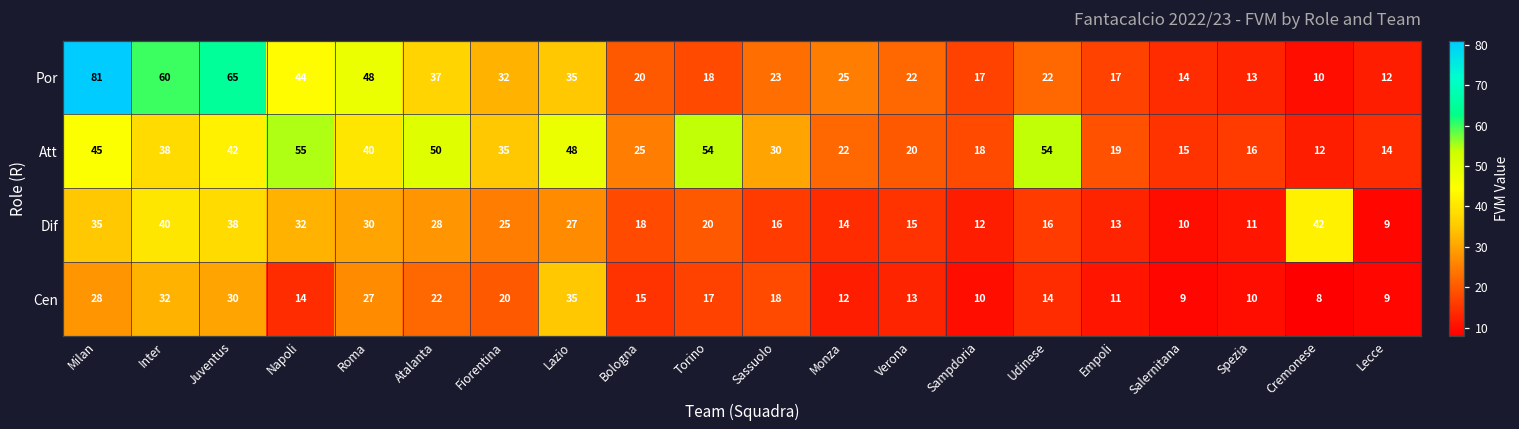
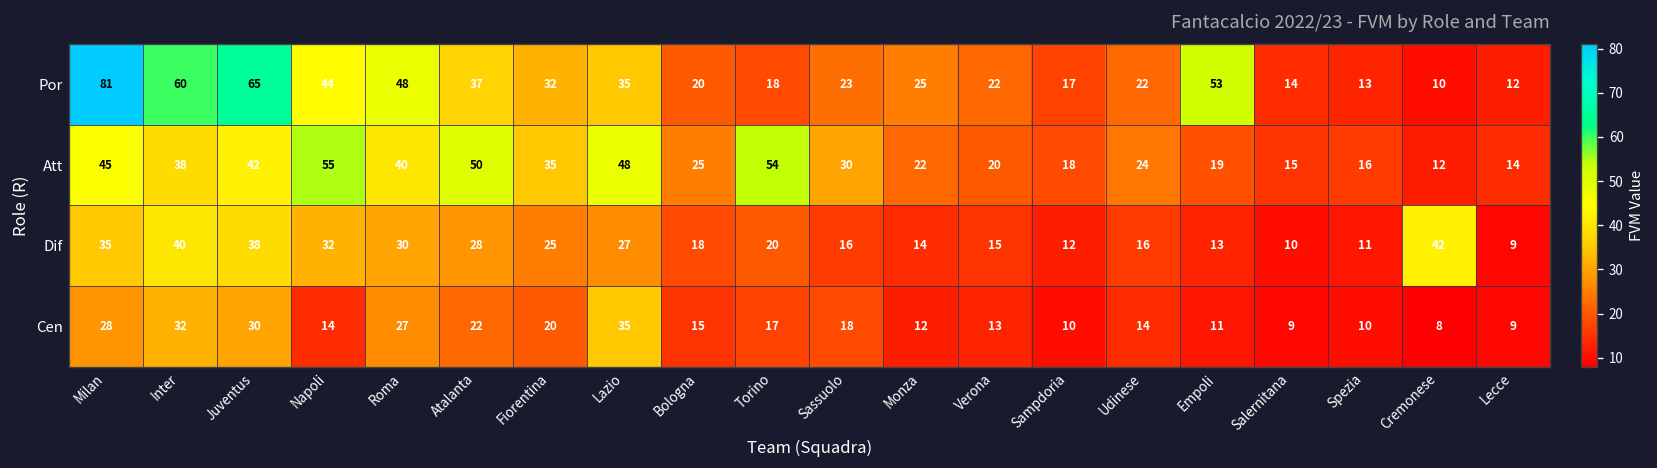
  {
    "Por": {
      "Milan": 81,
      "Inter": 60,
      "Juventus": 65,
      "Napoli": 44,
      "Roma": 48,
      "Atalanta": 37,
      "Fiorentina": 32,
      "Lazio": 35,
      "Bologna": 20,
      "Torino": 18,
      "Sassuolo": 23,
      "Monza": 25,
      "Verona": 22,
      "Sampdoria": 17,
      "Udinese": 22,
-     "Empoli": 17,
+     "Empoli": 53,
      "Salernitana": 14,
      "Spezia": 13,
      "Cremonese": 10,
      "Lecce": 12
    },
    "Att": {
      "Milan": 45,
      "Inter": 38,
      "Juventus": 42,
      "Napoli": 55,
      "Roma": 40,
      "Atalanta": 50,
      "Fiorentina": 35,
      "Lazio": 48,
      "Bologna": 25,
      "Torino": 54,
      "Sassuolo": 30,
      "Monza": 22,
      "Verona": 20,
      "Sampdoria": 18,
-     "Udinese": 54,
+     "Udinese": 24,
      "Empoli": 19,
      "Salernitana": 15,
      "Spezia": 16,
      "Cremonese": 12,
      "Lecce": 14
    },
    "Dif": {
      "Milan": 35,
      "Inter": 40,
      "Juventus": 38,
      "Napoli": 32,
      "Roma": 30,
      "Atalanta": 28,
      "Fiorentina": 25,
      "Lazio": 27,
      "Bologna": 18,
      "Torino": 20,
      "Sassuolo": 16,
      "Monza": 14,
      "Verona": 15,
      "Sampdoria": 12,
      "Udinese": 16,
      "Empoli": 13,
      "Salernitana": 10,
      "Spezia": 11,
      "Cremonese": 42,
      "Lecce": 9
    },
    "Cen": {
      "Milan": 28,
      "Inter": 32,
      "Juventus": 30,
      "Napoli": 14,
      "Roma": 27,
      "Atalanta": 22,
      "Fiorentina": 20,
      "Lazio": 35,
      "Bologna": 15,
      "Torino": 17,
      "Sassuolo": 18,
      "Monza": 12,
      "Verona": 13,
      "Sampdoria": 10,
      "Udinese": 14,
      "Empoli": 11,
      "Salernitana": 9,
      "Spezia": 10,
      "Cremonese": 8,
      "Lecce": 9
    }
  }
